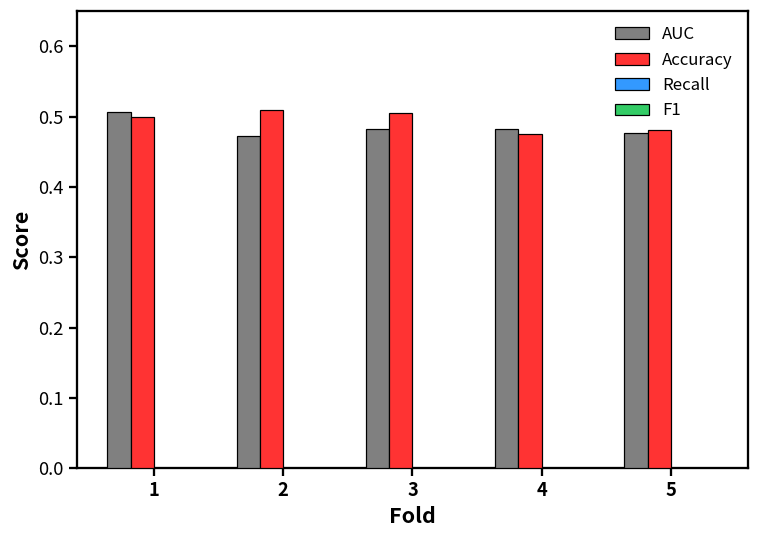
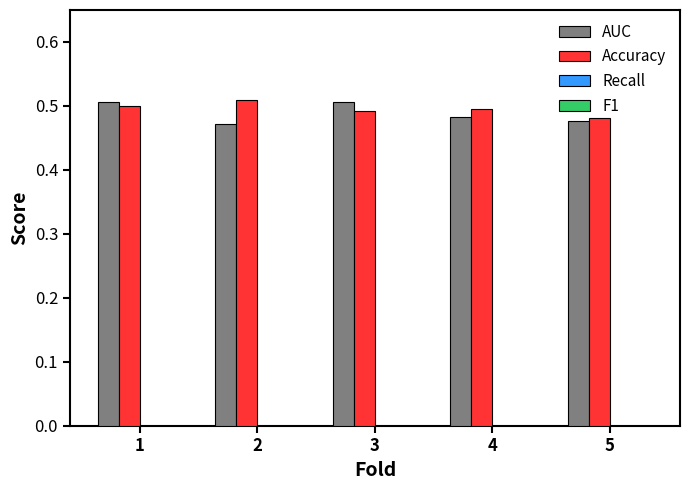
  {
    "AUC": {
      "1": 0.51,
      "2": 0.47,
-     "3": 0.48,
+     "3": 0.51,
      "4": 0.48,
      "5": 0.48
    },
    "Accuracy": {
      "1": 0.50,
      "2": 0.51,
-     "3": 0.50,
-     "4": 0.48,
+     "3": 0.49,
+     "4": 0.49,
      "5": 0.48
    },
    "Recall": {
      "1": 0.00,
      "2": 0.00,
      "3": 0.00,
      "4": 0.00,
      "5": 0.00
    },
    "F1": {
      "1": 0.00,
      "2": 0.00,
      "3": 0.00,
      "4": 0.00,
      "5": 0.00
    }
  }
